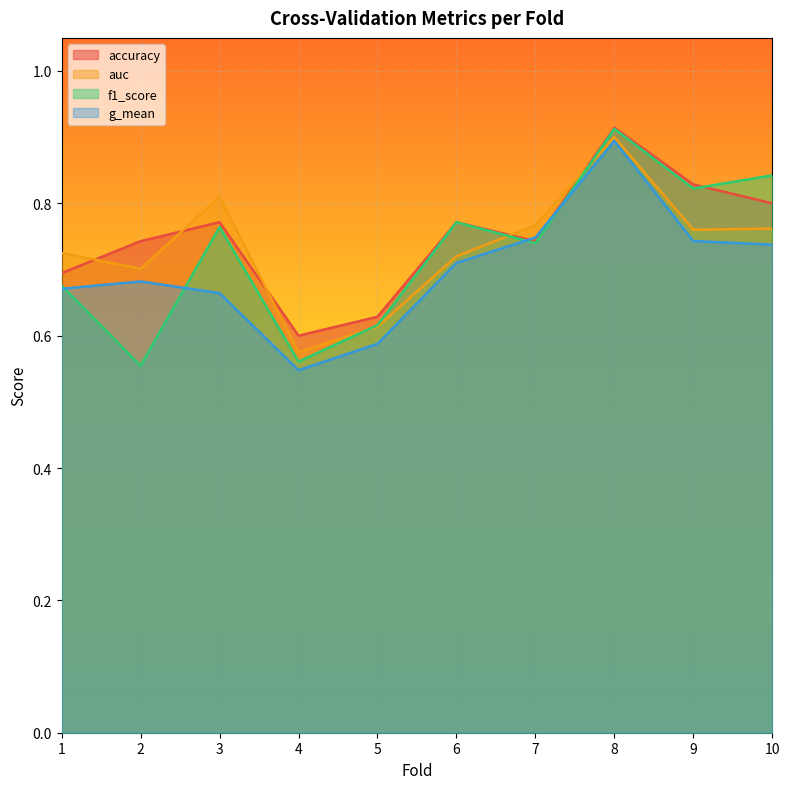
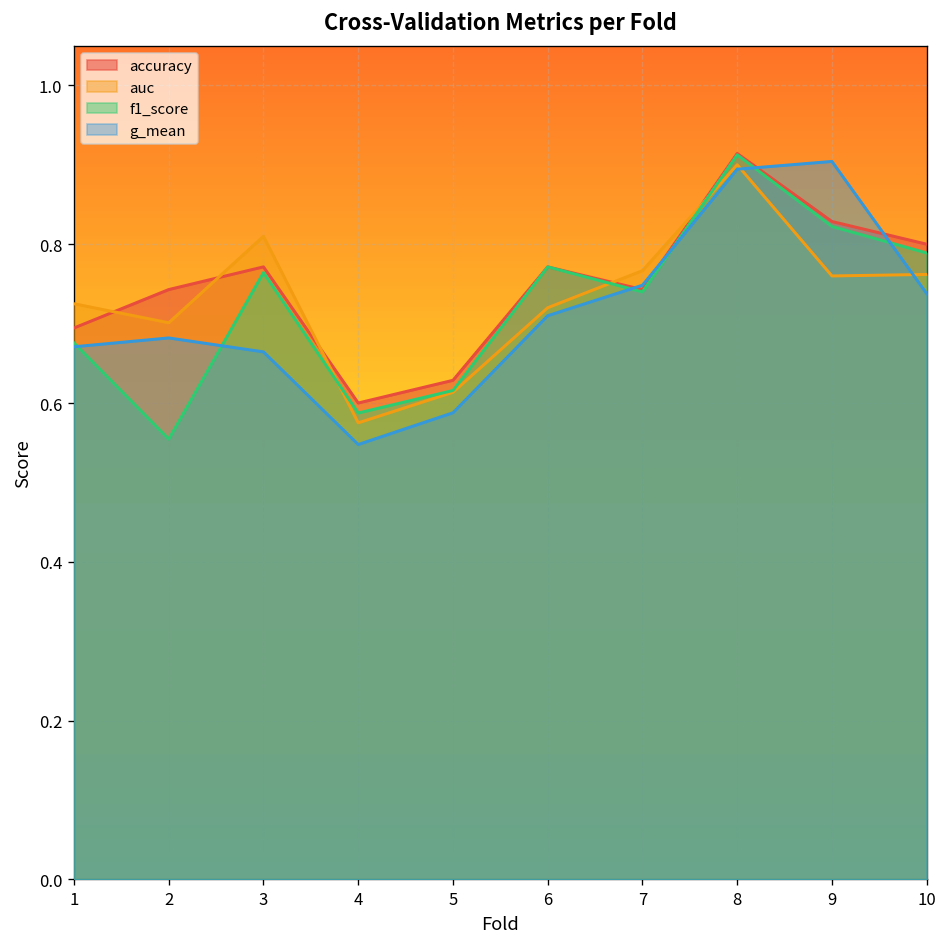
  {
    "accuracy": {
      "1": 0.69,
      "2": 0.74,
      "3": 0.77,
      "4": 0.60,
      "5": 0.63,
      "9": 0.83,
      "10": 0.80
    },
    "auc": {
      "1": 0.73,
      "2": 0.70,
      "3": 0.81,
      "4": 0.58,
      "6": 0.72,
      "7": 0.77,
      "8": 0.90,
      "9": 0.76,
      "10": 0.76
    },
    "f1_score": {
      "1": 0.68,
      "2": 0.55,
      "3": 0.76,
-     "4": 0.56,
+     "4": 0.59,
      "9": 0.82,
-     "10": 0.84
+     "10": 0.79
    },
    "g_mean": {
      "1": 0.67,
      "2": 0.68,
      "3": 0.66,
      "4": 0.55,
      "5": 0.59,
      "6": 0.71,
      "7": 0.75,
      "8": 0.89,
-     "9": 0.74,
+     "9": 0.90,
      "10": 0.74
    }
  }
